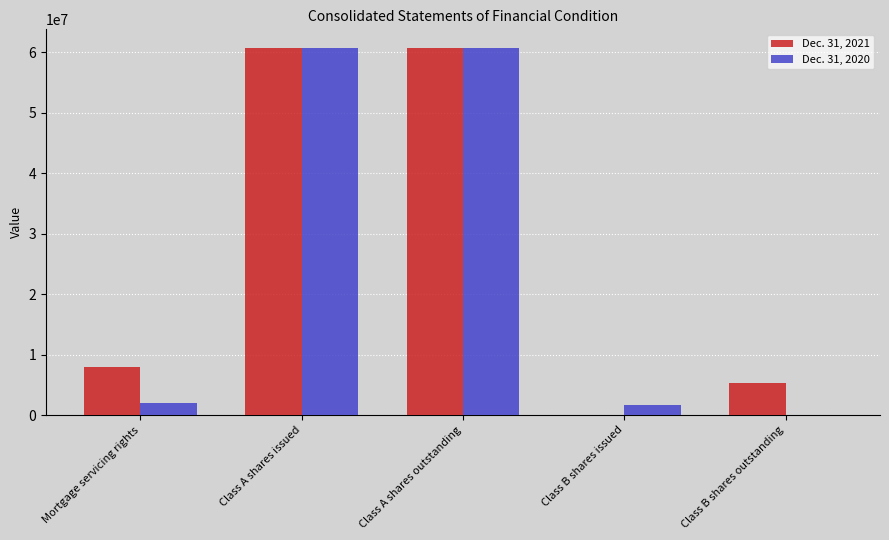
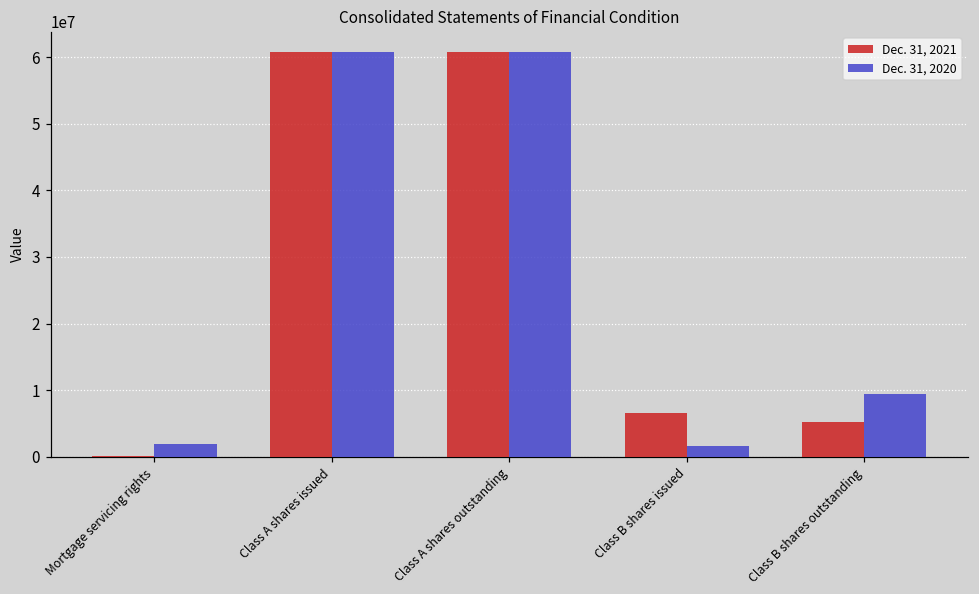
  {
    "Dec. 31, 2021": {
-     "Mortgage servicing rights": 8000000,
+     "Mortgage servicing rights": 0,
      "Class A shares issued": 61000000,
      "Class A shares outstanding": 61000000,
-     "Class B shares issued": 0,
+     "Class B shares issued": 7000000,
      "Class B shares outstanding": 5000000
    },
    "Dec. 31, 2020": {
      "Mortgage servicing rights": 2000000,
      "Class A shares issued": 61000000,
      "Class A shares outstanding": 61000000,
      "Class B shares issued": 2000000,
-     "Class B shares outstanding": 0
+     "Class B shares outstanding": 9000000
    }
  }
